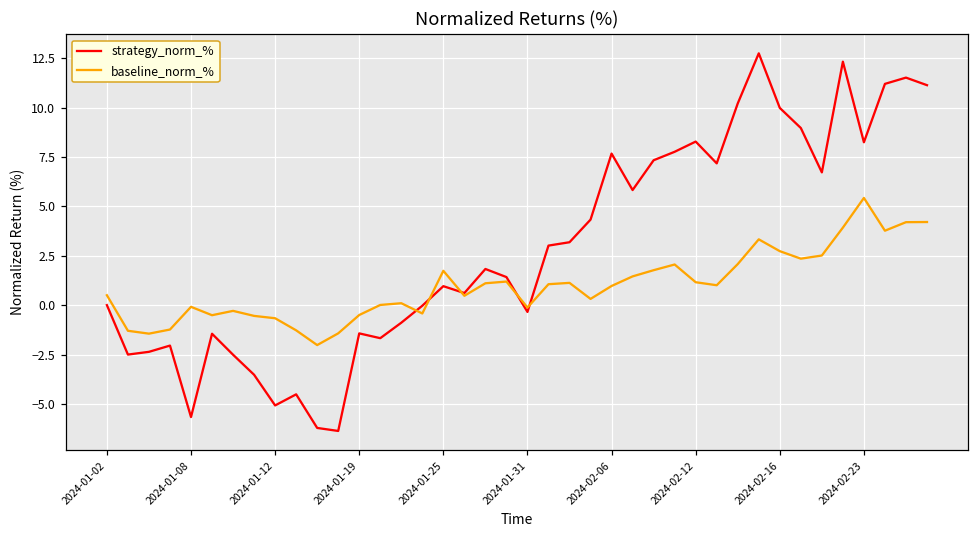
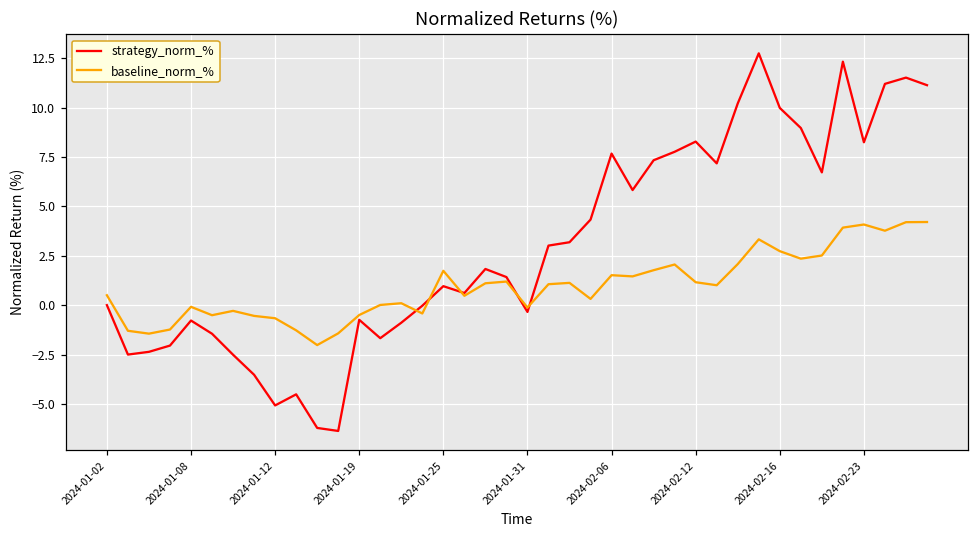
  {
    "strategy_norm_%": {
      "2024-01-02": 0.0,
-     "2024-01-08": -5.7,
+     "2024-01-08": -0.8,
      "2024-01-12": -5.1,
-     "2024-01-19": -1.4,
+     "2024-01-19": -0.7,
      "2024-01-25": 1.0,
      "2024-01-31": -0.3,
      "2024-02-06": 7.7,
      "2024-02-12": 8.3,
      "2024-02-16": 10.0,
      "2024-02-23": 8.2
    },
    "baseline_norm_%": {
      "2024-01-02": 0.5,
      "2024-01-08": -0.1,
      "2024-01-12": -0.7,
      "2024-01-19": -0.5,
      "2024-01-25": 1.7,
      "2024-01-31": -0.1,
-     "2024-02-06": 1.0,
+     "2024-02-06": 1.5,
      "2024-02-12": 1.2,
      "2024-02-16": 2.7,
-     "2024-02-23": 5.4
+     "2024-02-23": 4.1
    }
  }
